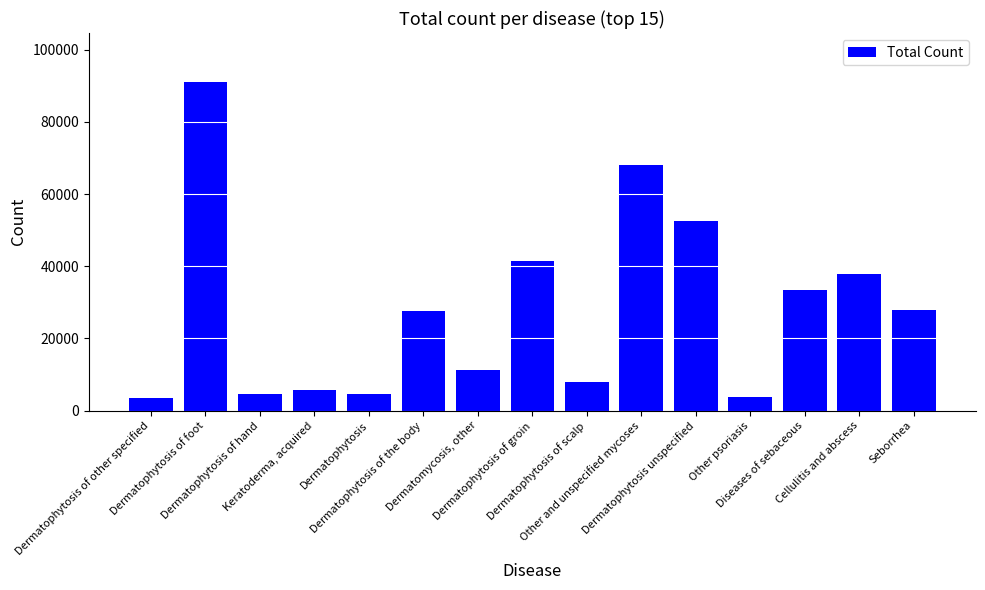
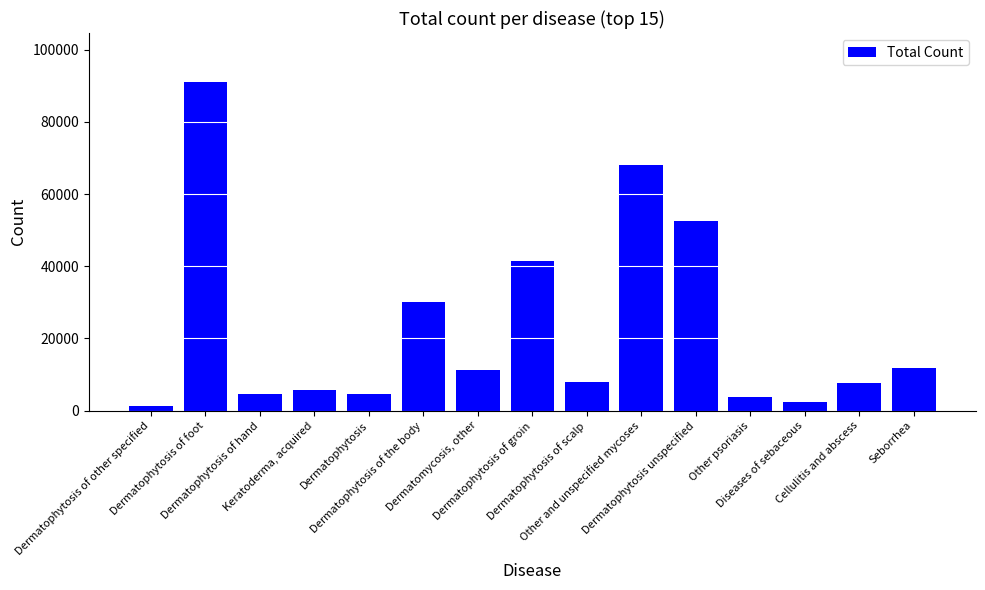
  {
-   "Dermatophytosis of other specified": 3000,
+   "Dermatophytosis of other specified": 1000,
    "Dermatophytosis of foot": 91000,
    "Dermatophytosis of hand": 5000,
    "Keratoderma, acquired": 6000,
    "Dermatophytosis": 5000,
-   "Dermatophytosis of the body": 28000,
+   "Dermatophytosis of the body": 30000,
    "Dermatomycosis, other": 11000,
    "Dermatophytosis of groin": 42000,
    "Dermatophytosis of scalp": 8000,
    "Other and unspecified mycoses": 68000,
    "Dermatophytosis unspecified": 53000,
    "Other psoriasis": 4000,
-   "Diseases of sebaceous": 33000,
-   "Cellulitis and abscess": 38000,
-   "Seborrhea": 28000
+   "Diseases of sebaceous": 2000,
+   "Cellulitis and abscess": 8000,
+   "Seborrhea": 12000
  }
